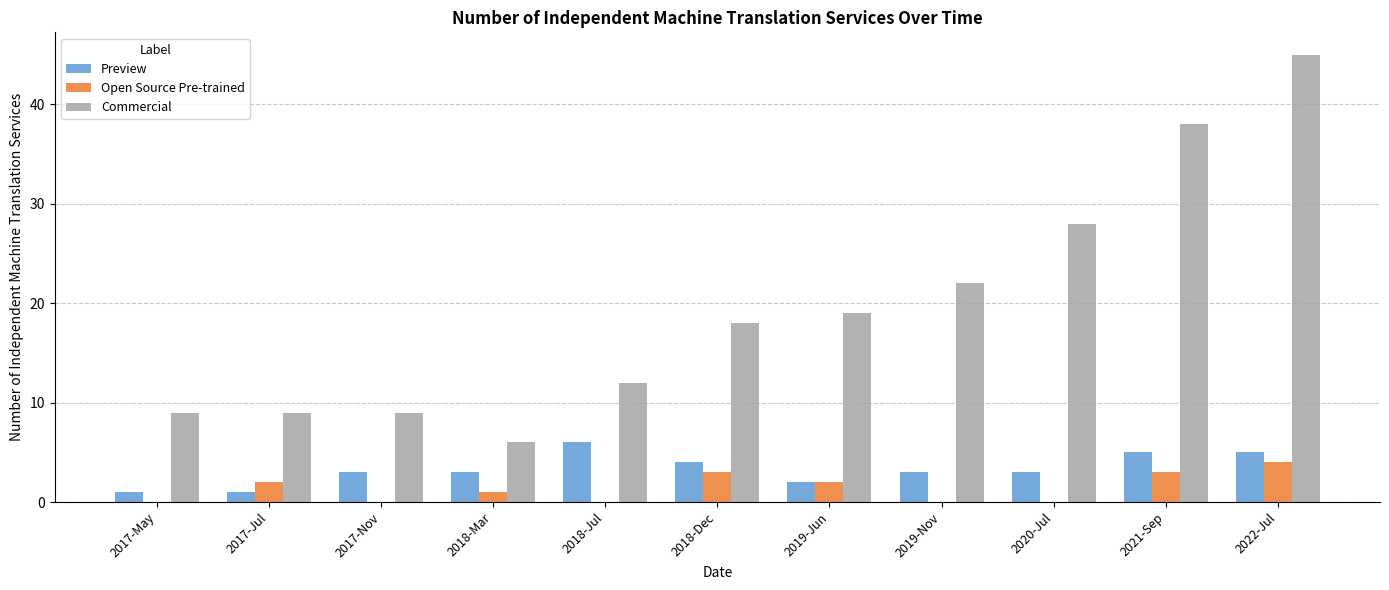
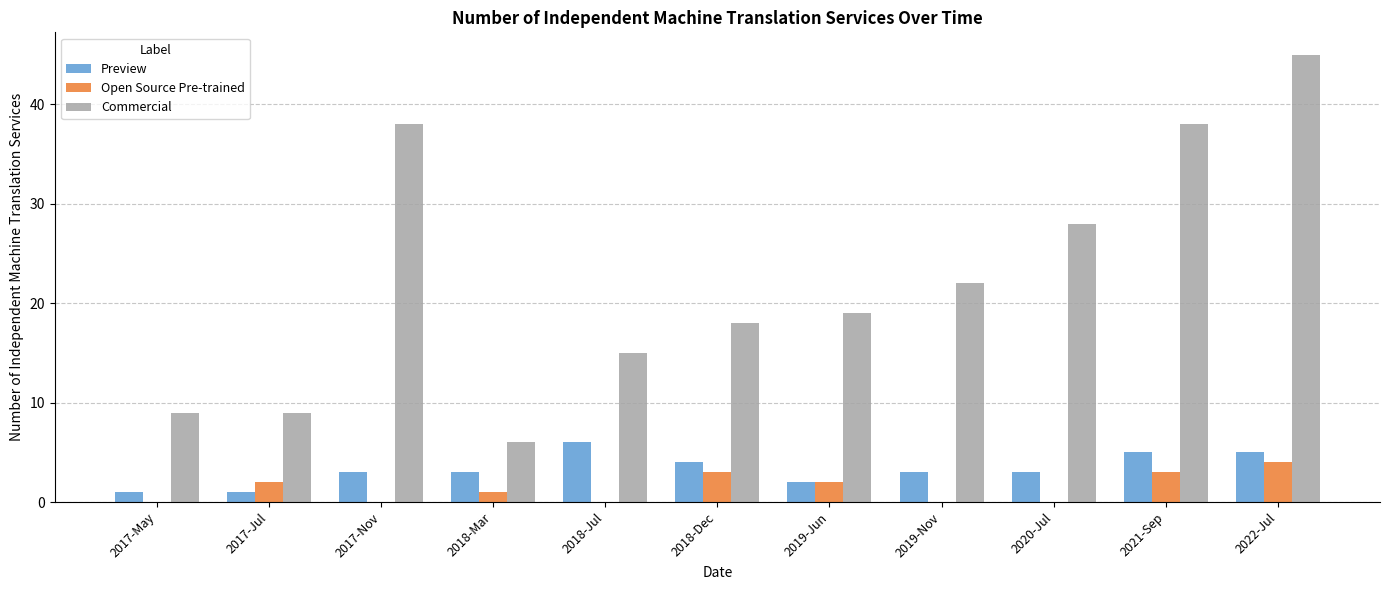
  {
    "Preview": {
      "2017-May": 1,
      "2017-Jul": 1,
      "2017-Nov": 3,
      "2018-Mar": 3,
      "2018-Jul": 6,
      "2018-Dec": 4,
      "2019-Jun": 2,
      "2019-Nov": 3,
      "2020-Jul": 3,
      "2021-Sep": 5,
      "2022-Jul": 5
    },
    "Open Source Pre-trained": {
      "2017-May": 0,
      "2017-Jul": 2,
      "2017-Nov": 0,
      "2018-Mar": 1,
      "2018-Jul": 0,
      "2018-Dec": 3,
      "2019-Jun": 2,
      "2019-Nov": 0,
      "2020-Jul": 0,
      "2021-Sep": 3,
      "2022-Jul": 4
    },
    "Commercial": {
      "2017-May": 9,
      "2017-Jul": 9,
-     "2017-Nov": 9,
+     "2017-Nov": 38,
      "2018-Mar": 6,
-     "2018-Jul": 12,
+     "2018-Jul": 15,
      "2018-Dec": 18,
      "2019-Jun": 19,
      "2019-Nov": 22,
      "2020-Jul": 28,
      "2021-Sep": 38,
      "2022-Jul": 45
    }
  }
